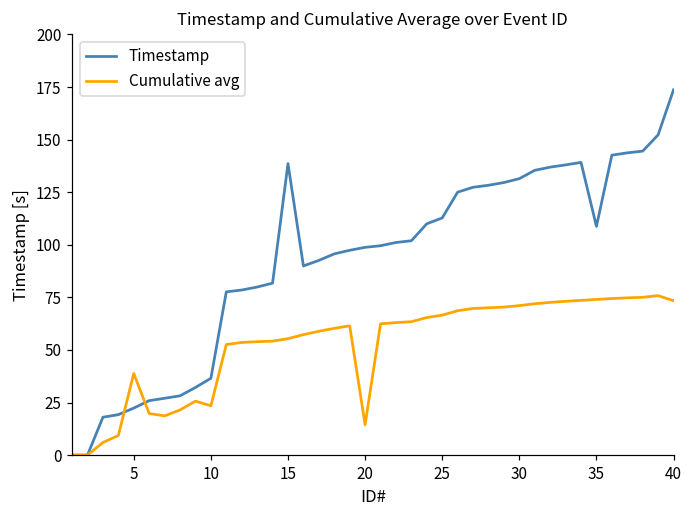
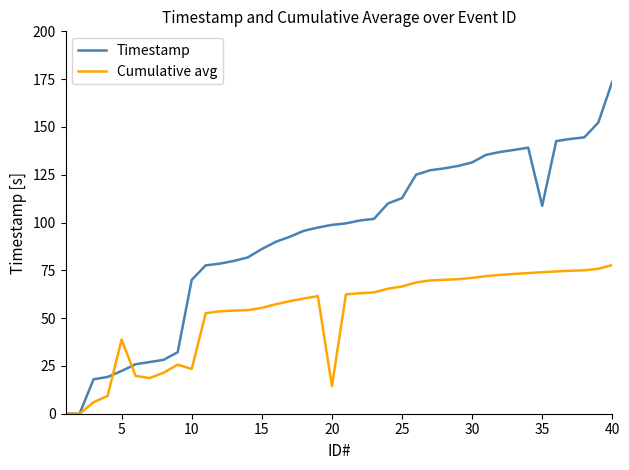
  {
    "Timestamp": {
      "5": 22,
-     "10": 37,
-     "15": 139,
+     "10": 70,
+     "15": 86,
      "20": 99,
      "25": 113,
      "30": 131,
      "35": 109,
      "40": 174
    },
    "Cumulative avg": {
      "5": 39,
      "10": 23,
      "15": 55,
      "20": 14,
      "25": 67,
      "30": 71,
      "35": 74,
-     "40": 73
+     "40": 78
    }
  }
